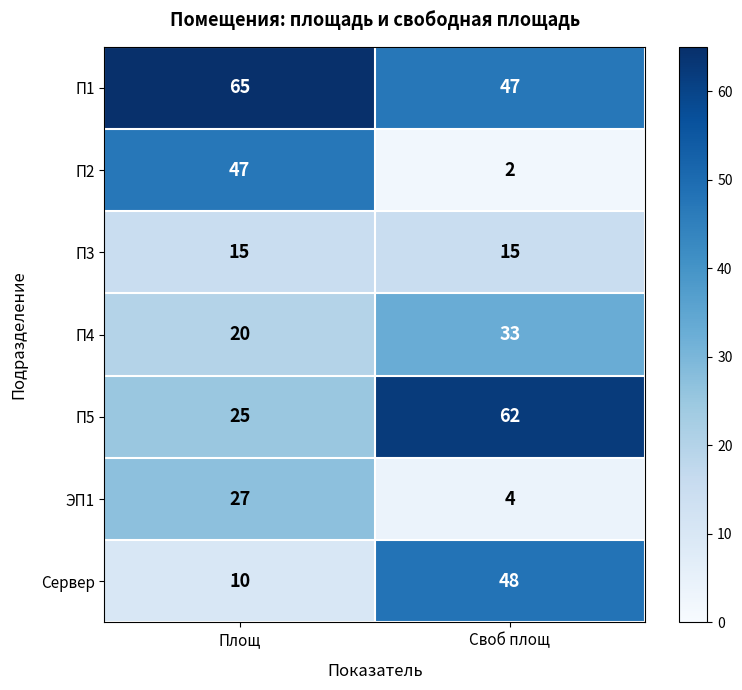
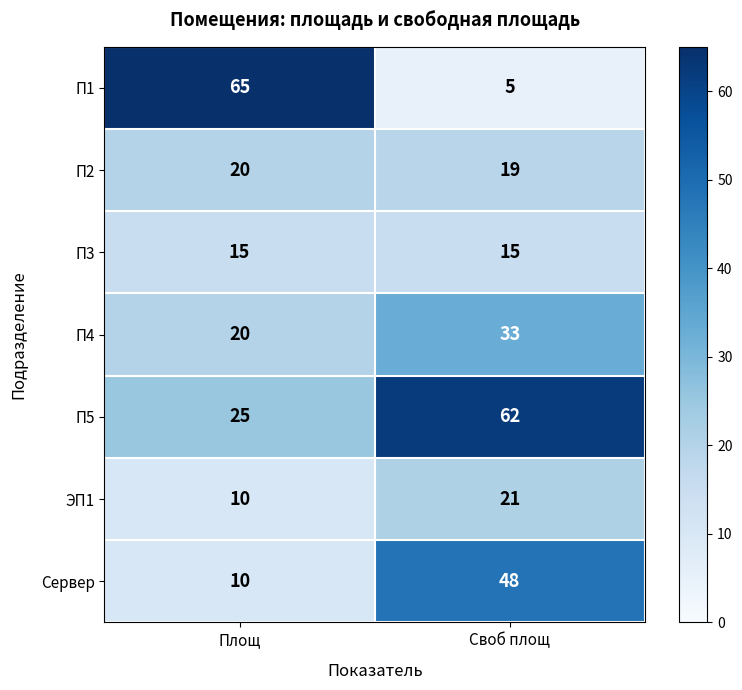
  {
    "П1": {
      "Площ": 65,
-     "Своб площ": 47
+     "Своб площ": 5
    },
    "П2": {
-     "Площ": 47,
-     "Своб площ": 2
+     "Площ": 20,
+     "Своб площ": 19
    },
    "П3": {
      "Площ": 15,
      "Своб площ": 15
    },
    "П4": {
      "Площ": 20,
      "Своб площ": 33
    },
    "П5": {
      "Площ": 25,
      "Своб площ": 62
    },
    "ЭП1": {
-     "Площ": 27,
-     "Своб площ": 4
+     "Площ": 10,
+     "Своб площ": 21
    },
    "Сервер": {
      "Площ": 10,
      "Своб площ": 48
    }
  }
